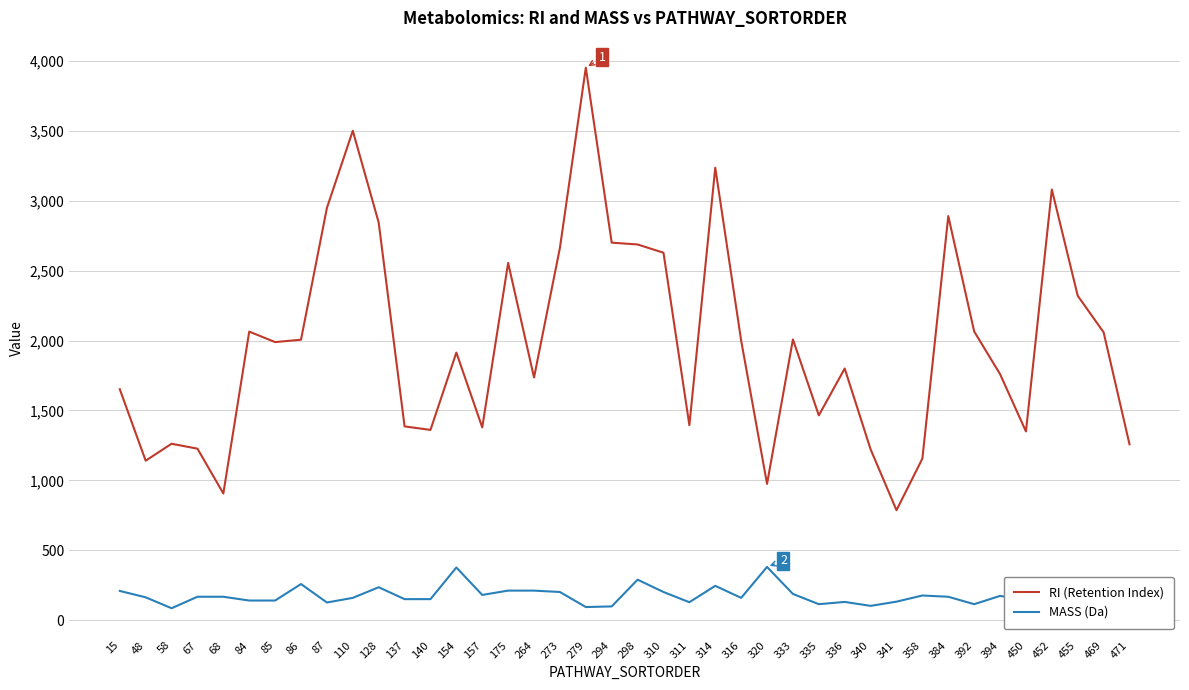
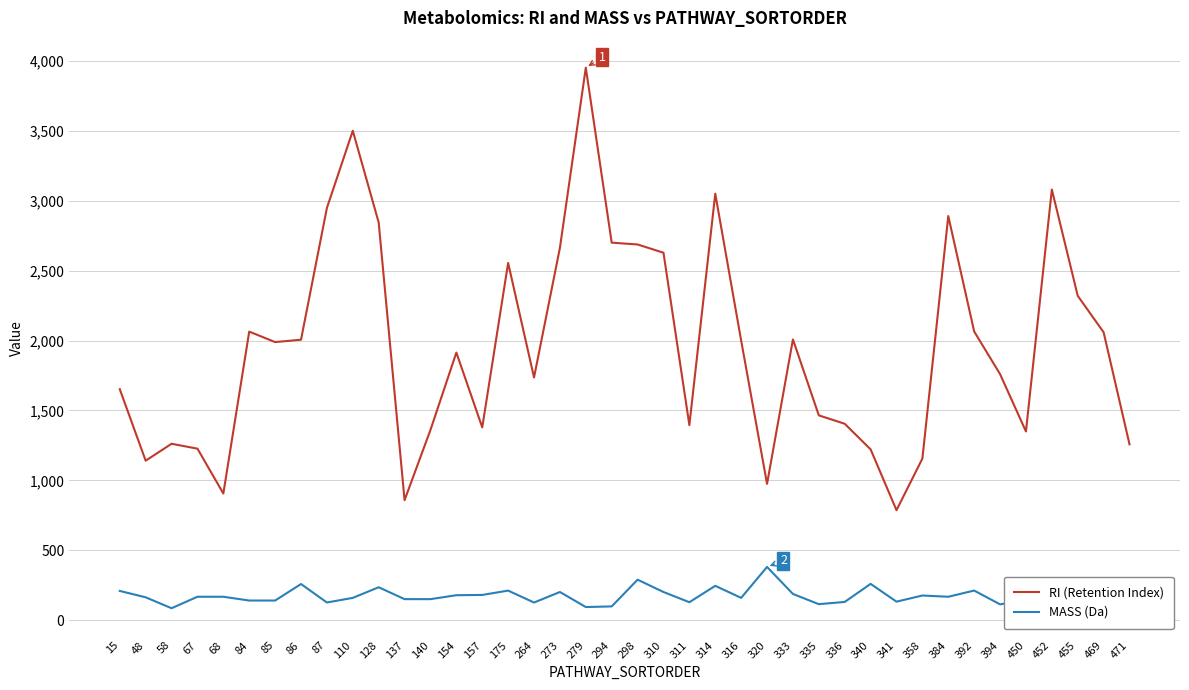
  {
    "RI (Retention Index)": {
      "15": "1,650",
      "48": "1,140",
      "58": "1,260",
      "67": "1,230",
      "68": "910",
      "84": "2,060",
      "85": "1,990",
      "86": "2,010",
      "87": "2,950",
      "110": "3,500",
      "128": "2,840",
-     "137": "1,390",
+     "137": "860",
      "140": "1,360",
      "154": "1,910",
      "157": "1,380",
      "175": "2,560",
      "264": "1,740",
      "273": "2,660",
      "294": "2,700",
      "298": "2,690",
      "310": "2,630",
      "311": "1,400",
-     "314": "3,240",
+     "314": "3,050",
      "316": "2,000",
      "320": "980",
      "333": "2,010",
      "335": "1,470",
-     "336": "1,800",
+     "336": "1,410",
      "340": "1,220",
      "341": "790",
      "358": "1,160",
      "384": "2,890",
      "392": "2,070",
      "394": "1,760",
      "450": "1,350",
      "452": "3,080",
      "455": "2,320",
      "469": "2,060",
      "471": "1,260"
    },
    "MASS (Da)": {
      "15": "210",
      "48": "160",
      "58": "90",
      "67": "170",
      "68": "170",
      "84": "140",
      "85": "140",
      "86": "260",
      "87": "130",
      "110": "160",
      "128": "240",
      "137": "150",
      "140": "150",
-     "154": "380",
+     "154": "180",
      "157": "180",
      "175": "210",
-     "264": "210",
+     "264": "130",
      "273": "200",
      "279": "90",
      "294": "100",
      "298": "290",
      "310": "200",
      "311": "130",
      "314": "250",
      "316": "160",
      "333": "190",
      "335": "120",
      "336": "130",
-     "340": "100",
+     "340": "260",
      "341": "130",
      "358": "180",
      "384": "170",
-     "392": "120",
-     "394": "170"
+     "392": "210",
+     "394": "110"
    }
  }
